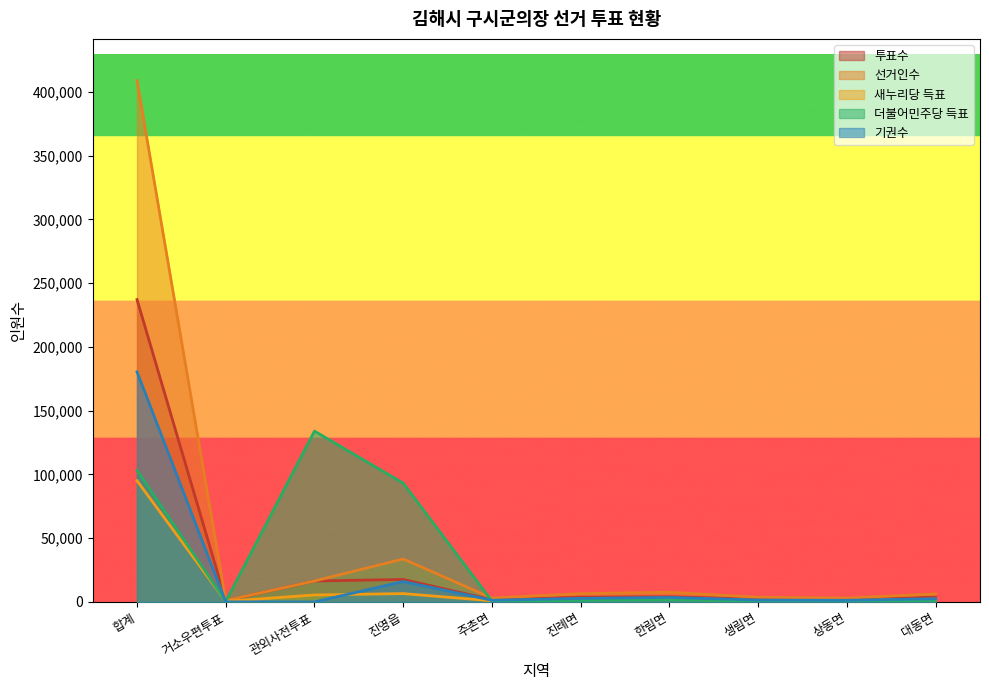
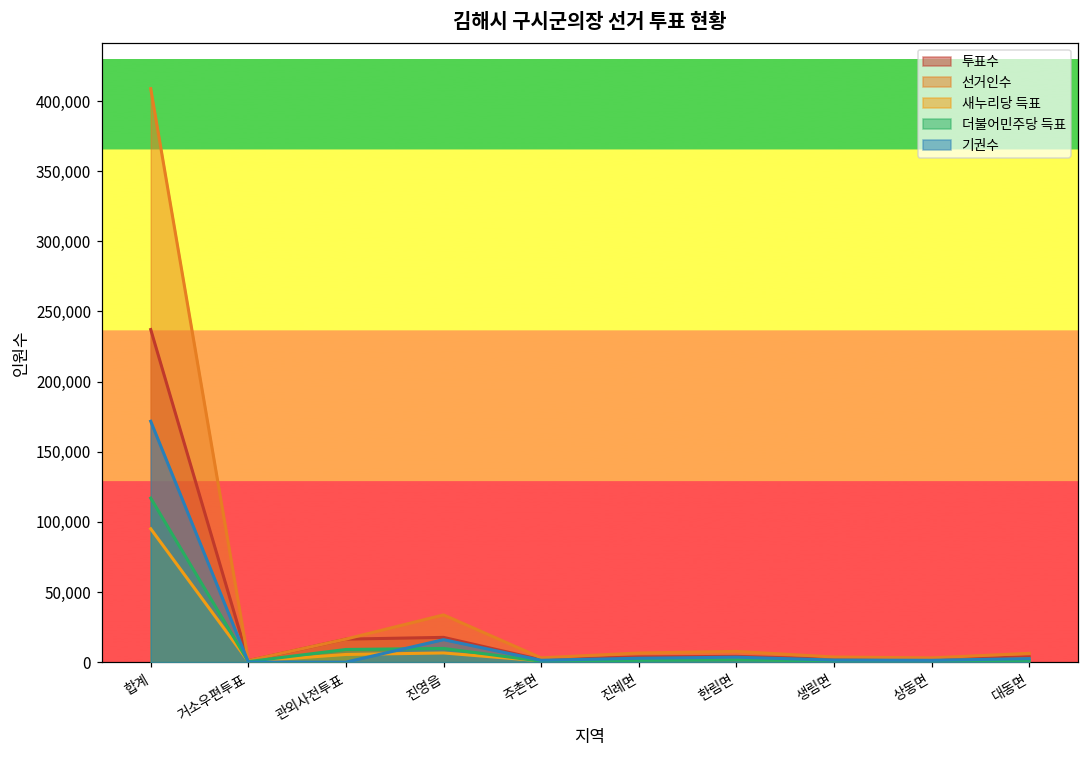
  {
    "더불어민주당 득표": {
-     "합계": "103,000",
-     "관외사전투표": "134,000",
-     "진영읍": "93,000"
+     "합계": "117,000",
+     "관외사전투표": "9,000",
+     "진영읍": "10,000"
    },
    "기권수": {
-     "합계": "180,000",
+     "합계": "172,000",
      "관외사전투표": "0"
    }
  }
